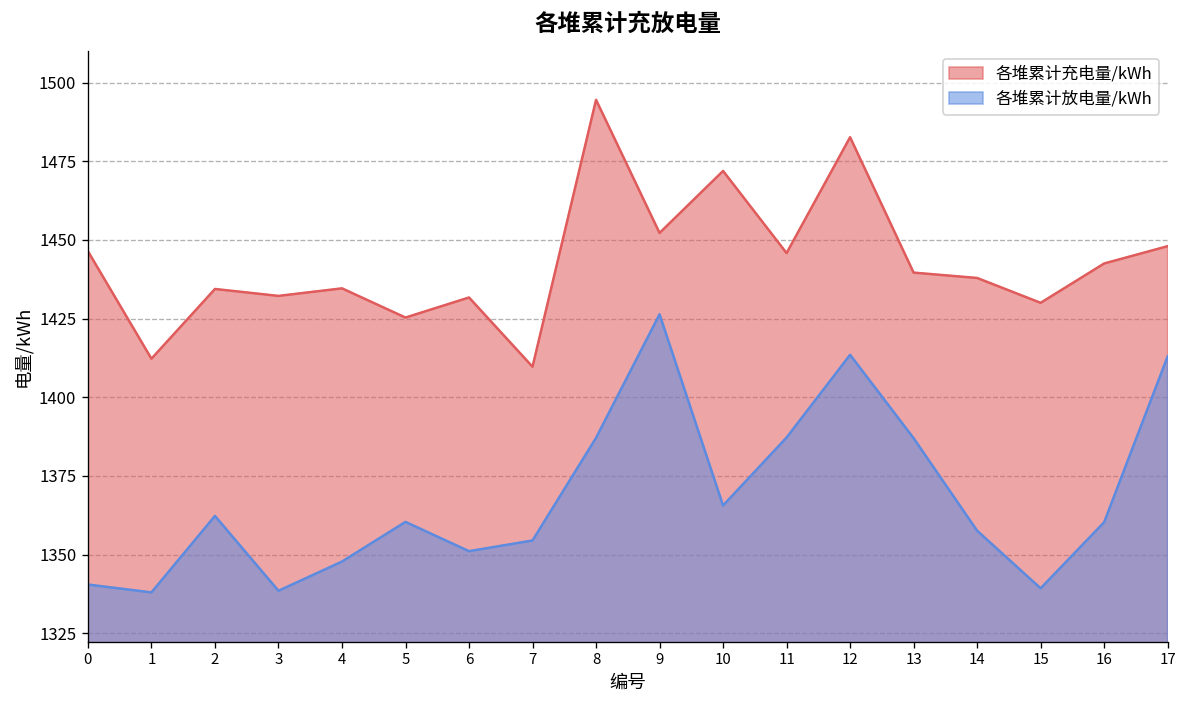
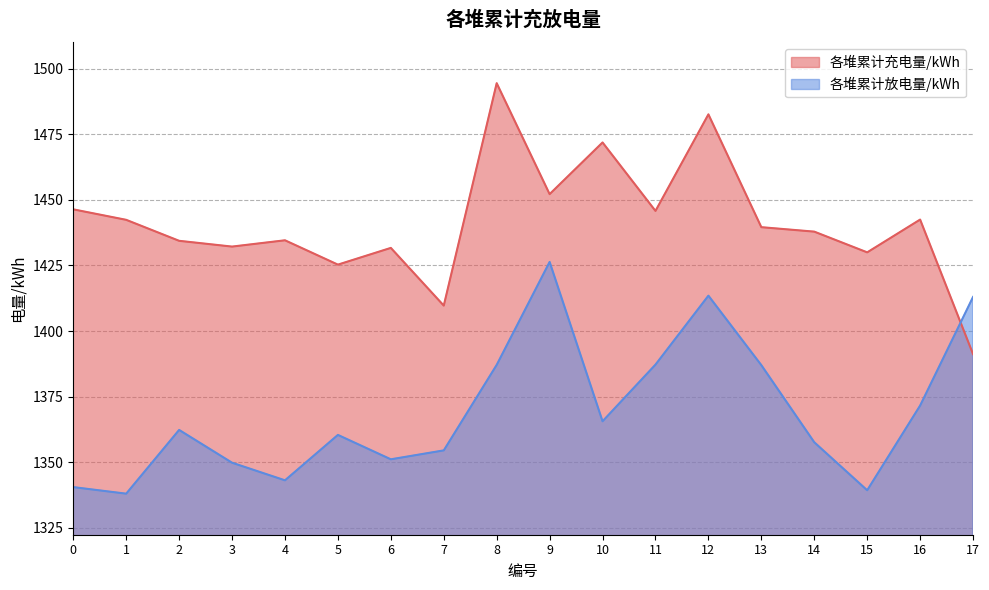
  {
    "各堆累计充电量/kWh": {
      "0": 1446,
-     "1": 1412,
+     "1": 1442,
      "2": 1434,
      "3": 1432,
      "4": 1435,
      "5": 1425,
      "6": 1432,
      "7": 1410,
      "8": 1495,
      "9": 1452,
      "10": 1472,
      "11": 1446,
      "12": 1483,
      "13": 1440,
      "14": 1438,
      "15": 1430,
      "16": 1443,
-     "17": 1448
+     "17": 1391
    },
    "各堆累计放电量/kWh": {
      "0": 1341,
      "1": 1338,
      "2": 1362,
-     "3": 1339,
-     "4": 1348,
+     "3": 1350,
+     "4": 1343,
      "5": 1360,
      "6": 1351,
      "7": 1355,
      "8": 1387,
      "9": 1426,
      "10": 1366,
      "11": 1387,
      "12": 1413,
      "13": 1387,
      "14": 1358,
      "15": 1339,
-     "16": 1360,
+     "16": 1372,
      "17": 1413
    }
  }
